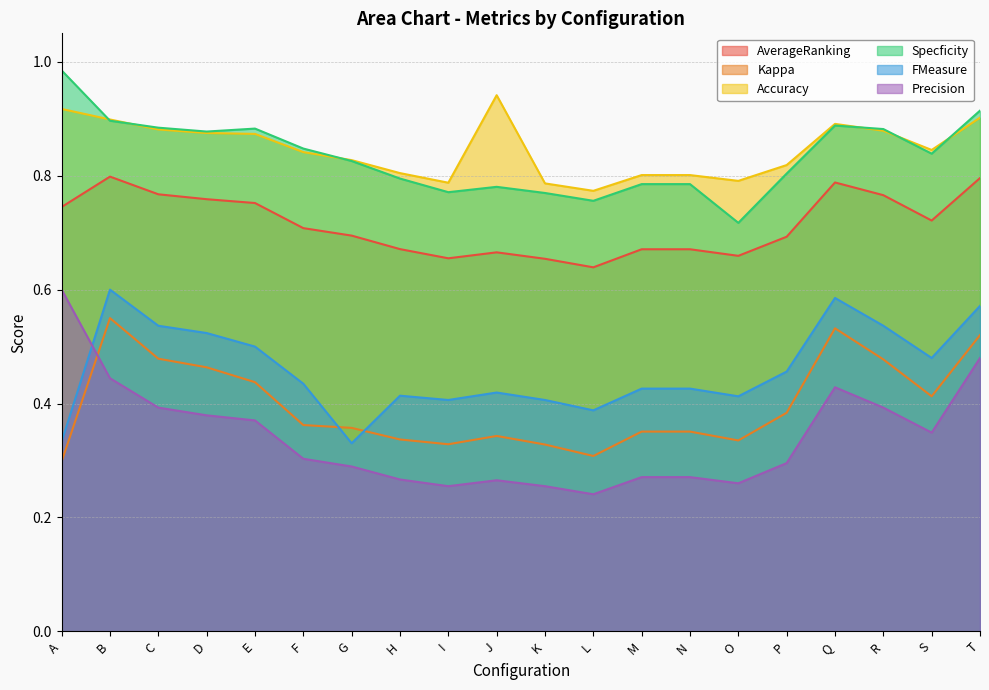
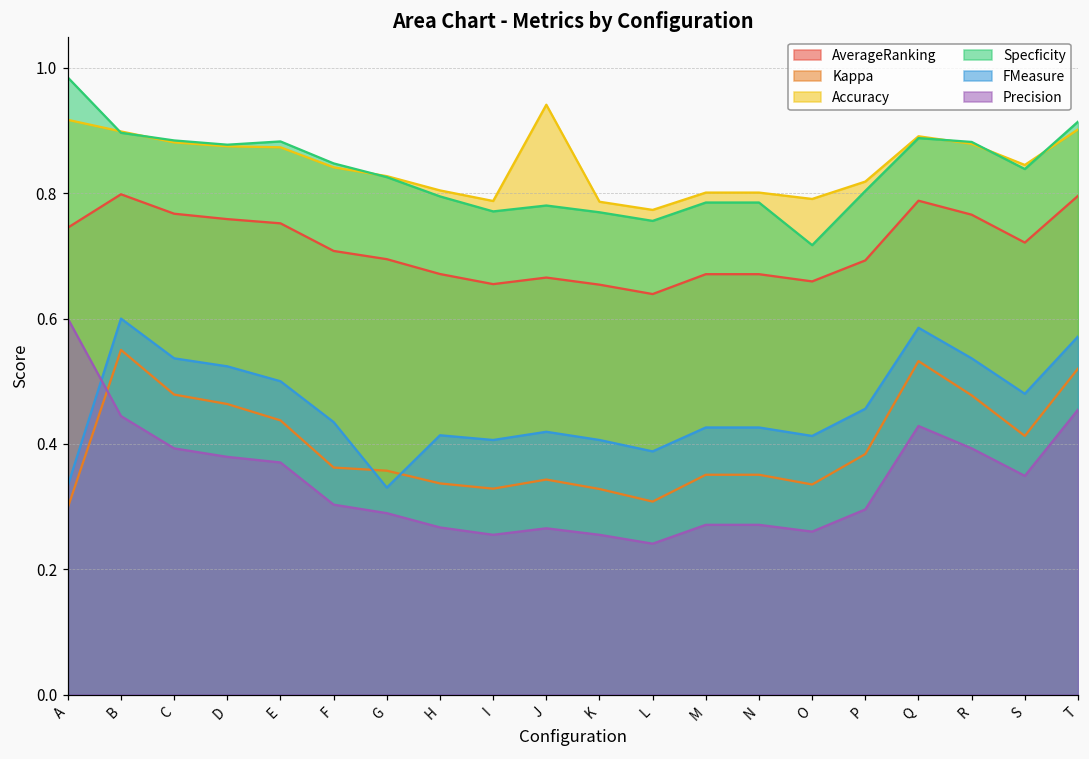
  {
    "Accuracy": {
      "A": 0.92,
      "E": 0.87,
      "F": 0.84,
      "H": 0.80,
      "I": 0.79,
      "J": 0.94,
      "K": 0.79,
      "L": 0.77,
      "M": 0.80,
      "N": 0.80,
      "O": 0.79,
      "P": 0.82,
      "S": 0.85,
      "T": 0.90
    },
    "Specficity": {
      "A": 0.98,
      "E": 0.88,
      "F": 0.85,
      "H": 0.80,
      "I": 0.77,
      "J": 0.78,
      "K": 0.77,
      "L": 0.76,
      "M": 0.79,
      "N": 0.79,
      "O": 0.72,
      "P": 0.80,
      "S": 0.84,
      "T": 0.91
    },
    "FMeasure": {
      "A": 0.33,
      "B": 0.60,
      "C": 0.54,
      "D": 0.52,
      "E": 0.50,
      "F": 0.43,
      "G": 0.33,
      "H": 0.41,
      "I": 0.41,
      "J": 0.42,
      "K": 0.41,
      "L": 0.39,
      "M": 0.43,
      "N": 0.43,
      "O": 0.41,
      "P": 0.46,
      "Q": 0.59,
      "R": 0.54,
      "S": 0.48,
      "T": 0.57
    },
    "Precision": {
      "A": 0.60,
      "B": 0.44,
      "C": 0.39,
      "D": 0.38,
      "E": 0.37,
      "F": 0.30,
      "G": 0.29,
      "H": 0.27,
      "I": 0.25,
      "J": 0.27,
      "K": 0.25,
      "L": 0.24,
      "M": 0.27,
      "N": 0.27,
      "O": 0.26,
      "P": 0.30,
      "Q": 0.43,
      "R": 0.39,
      "S": 0.35,
-     "T": 0.48
+     "T": 0.45
    }
  }
